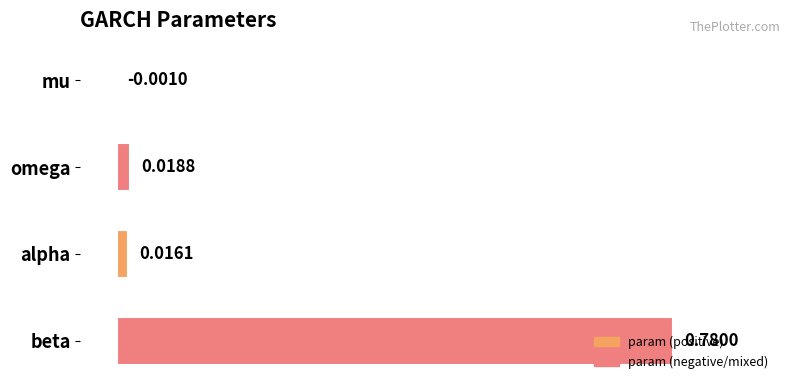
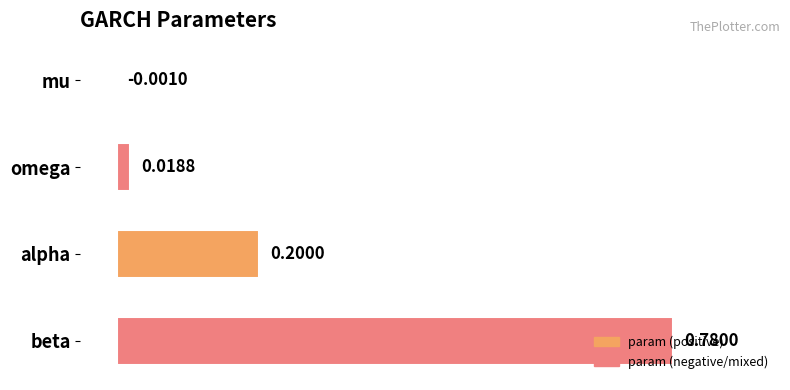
  {
    "mu": -0.0010,
    "omega": 0.0188,
-   "alpha": 0.0161,
+   "alpha": 0.2000,
    "beta": 0.7800
  }
